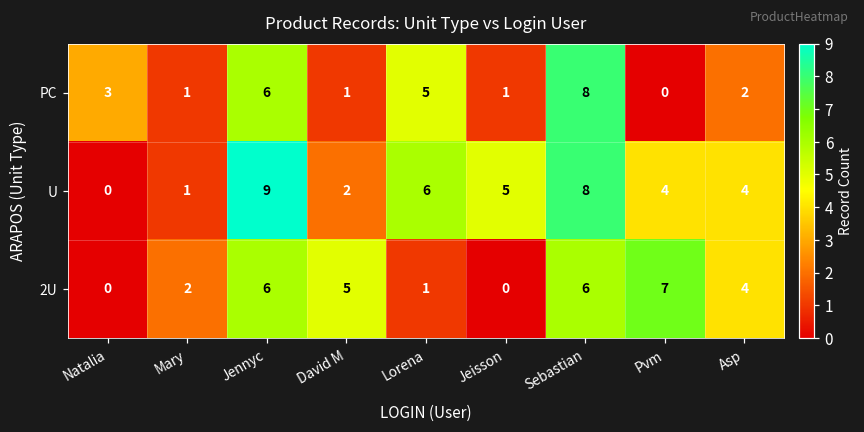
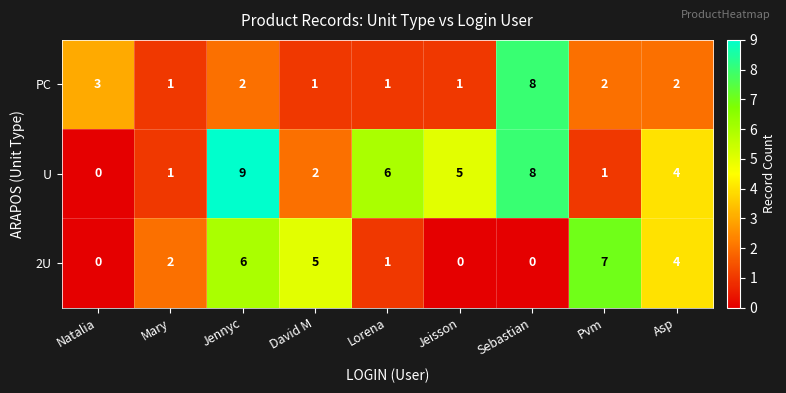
  {
    "PC": {
      "Natalia": 3,
      "Mary": 1,
-     "Jennyc": 6,
+     "Jennyc": 2,
      "David M": 1,
-     "Lorena": 5,
+     "Lorena": 1,
      "Jeisson": 1,
      "Sebastian": 8,
-     "Pvm": 0,
+     "Pvm": 2,
      "Asp": 2
    },
    "U": {
      "Natalia": 0,
      "Mary": 1,
      "Jennyc": 9,
      "David M": 2,
      "Lorena": 6,
      "Jeisson": 5,
      "Sebastian": 8,
-     "Pvm": 4,
+     "Pvm": 1,
      "Asp": 4
    },
    "2U": {
      "Natalia": 0,
      "Mary": 2,
      "Jennyc": 6,
      "David M": 5,
      "Lorena": 1,
      "Jeisson": 0,
-     "Sebastian": 6,
+     "Sebastian": 0,
      "Pvm": 7,
      "Asp": 4
    }
  }
